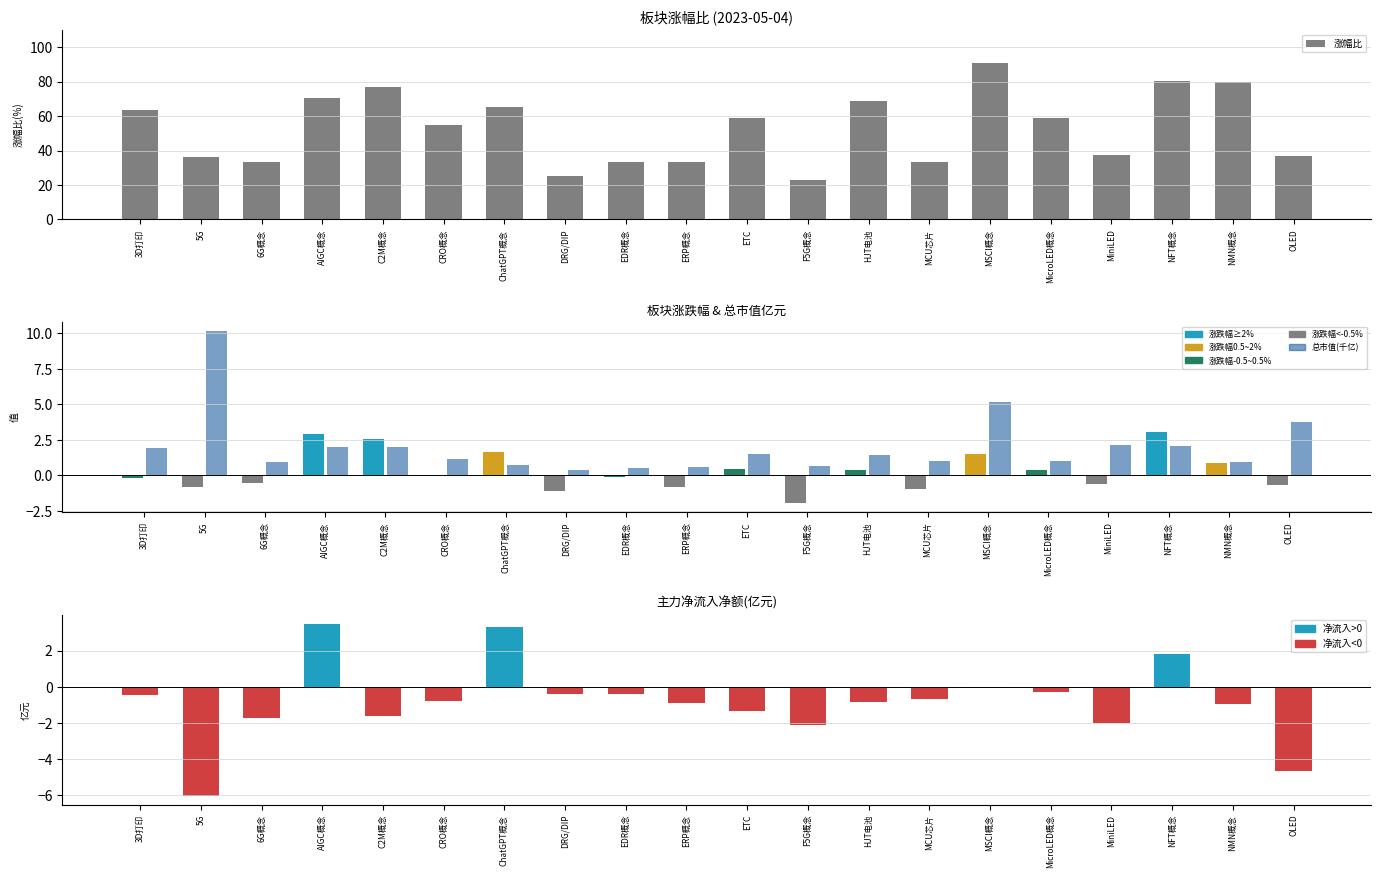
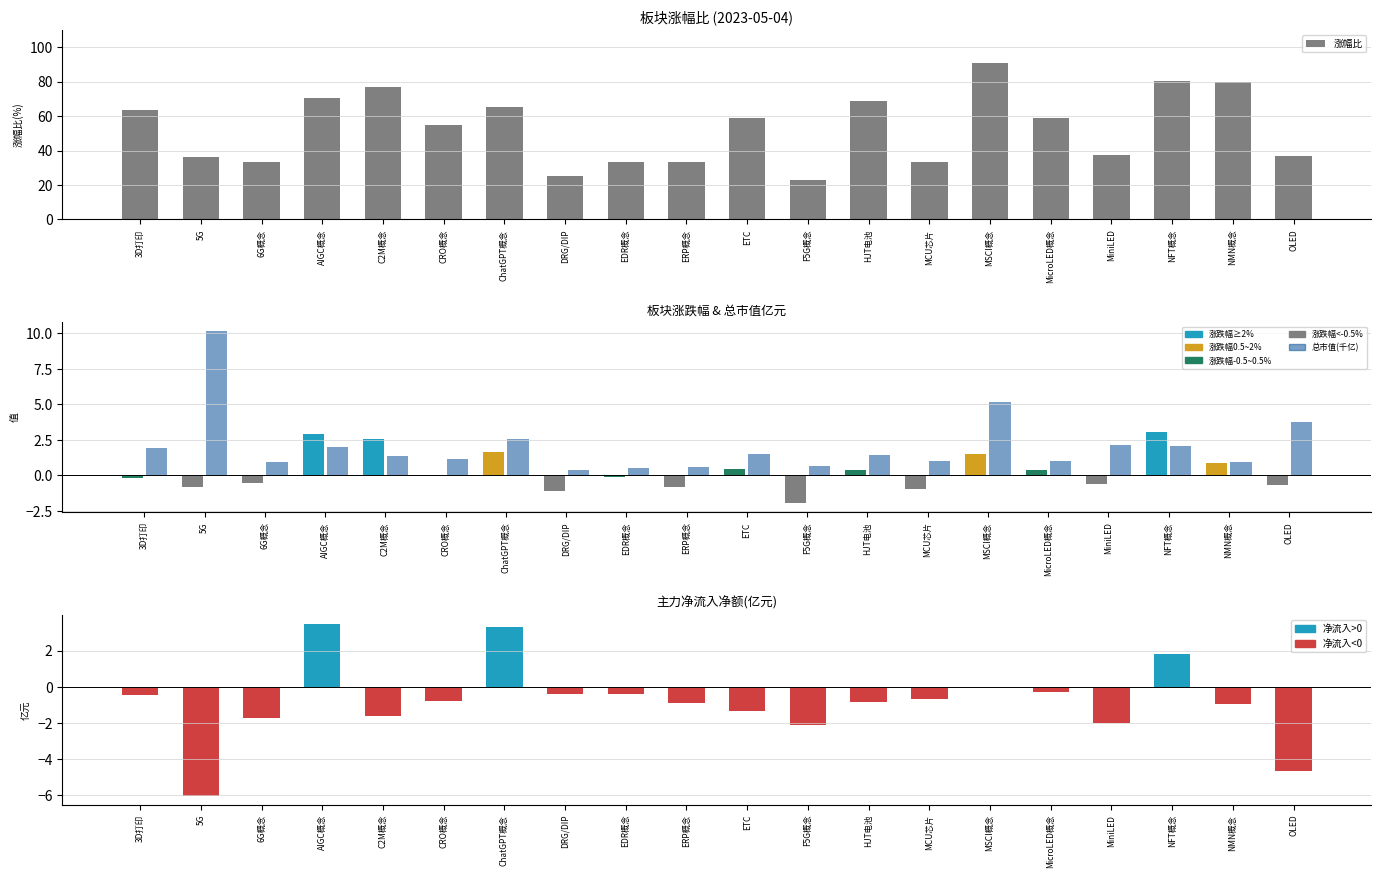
  {
    "板块涨幅比 (2023-05-04)": {
      "3D打印": 64,
      "5G": 36,
      "6G概念": 33,
      "AIGC概念": 70,
      "C2M概念": 77,
      "CRO概念": 55,
      "ChatGPT概念": 65,
      "DRG/DIP": 25,
      "EDR概念": 33,
      "ERP概念": 33,
      "ETC": 59,
      "F5G概念": 23,
      "HJT电池": 69,
      "MCU芯片": 33,
      "MSCI概念": 91,
      "MicroLED概念": 59,
      "MiniLED": 37,
      "NFT概念": 80,
      "NMN概念": 80,
      "OLED": 37
    },
    "板块涨跌幅 & 总市值亿元": {
      "总市值(千亿)": {
        "3D打印": 1.9,
        "5G": 10.2,
        "6G概念": 0.9,
        "AIGC概念": 2.0,
-       "C2M概念": 2.0,
+       "C2M概念": 1.3,
        "CRO概念": 1.1,
-       "ChatGPT概念": 0.8,
+       "ChatGPT概念": 2.5,
        "DRG/DIP": 0.4,
        "EDR概念": 0.5,
        "ERP概念": 0.6,
        "ETC": 1.5,
        "F5G概念": 0.6,
        "HJT电池": 1.4,
        "MCU芯片": 1.0,
        "MSCI概念": 5.2,
        "MicroLED概念": 1.0,
        "MiniLED": 2.1,
        "NFT概念": 2.1,
        "NMN概念": 0.9,
        "OLED": 3.8
      }
    },
    "主力净流入净额(亿元)": {
      "3D打印": -0.4,
      "5G": -6.1,
      "6G概念": -1.7,
      "AIGC概念": 3.5,
      "C2M概念": -1.6,
      "CRO概念": -0.8,
      "ChatGPT概念": 3.3,
      "DRG/DIP": -0.4,
      "EDR概念": -0.4,
      "ERP概念": -0.9,
      "ETC": -1.4,
      "F5G概念": -2.1,
      "HJT电池": -0.9,
      "MCU芯片": -0.7,
      "MicroLED概念": -0.3,
      "MiniLED": -2.0,
      "NFT概念": 1.8,
      "NMN概念": -1.0,
      "OLED": -4.7
    }
  }
